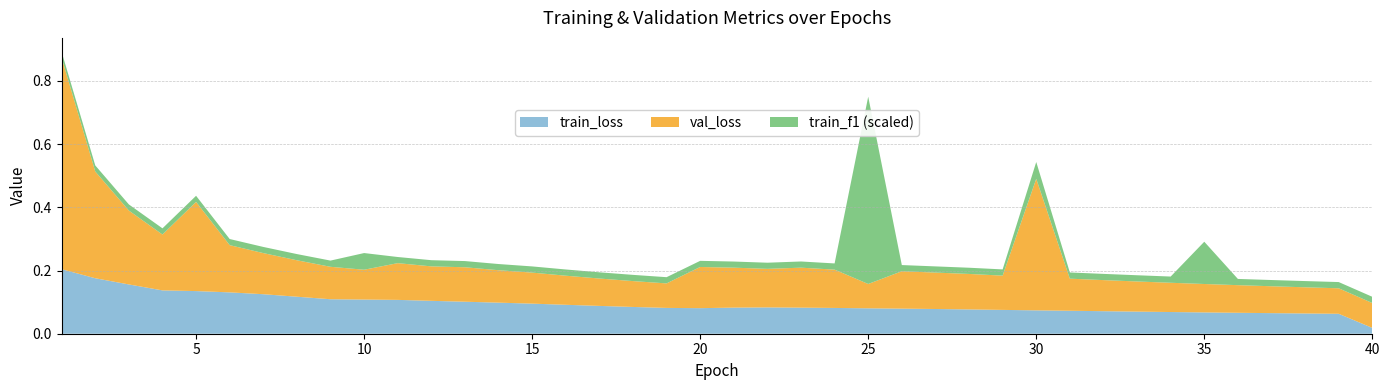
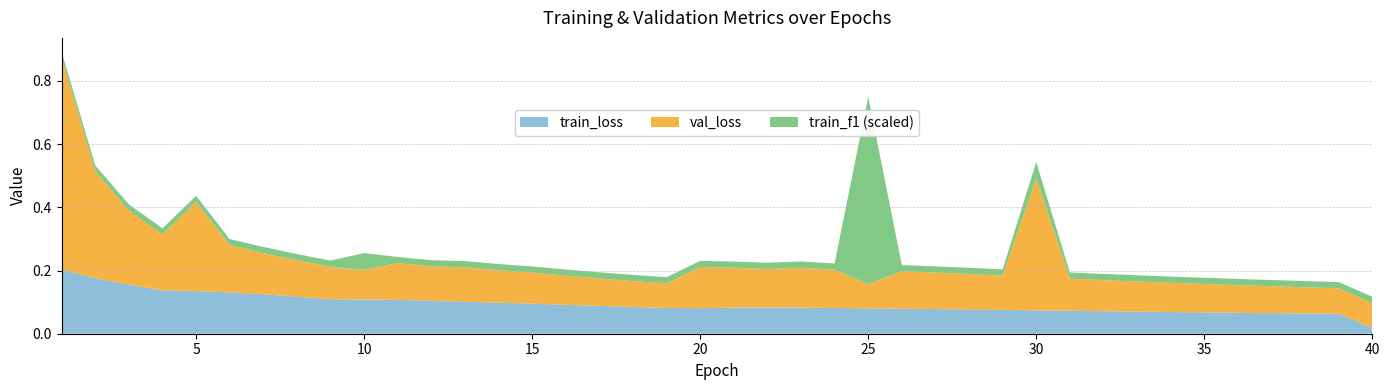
  {
    "train_loss": {
      "5": 0.13,
      "10": 0.11,
      "15": 0.10,
      "20": 0.08,
      "25": 0.08,
      "30": 0.07,
      "35": 0.07,
      "40": 0.02
    },
    "val_loss": {
      "5": 0.28,
      "10": 0.09,
      "15": 0.10,
      "20": 0.13,
      "25": 0.08,
      "30": 0.42,
      "35": 0.09,
      "40": 0.08
    },
    "train_f1 (scaled)": {
      "5": 0.02,
      "10": 0.05,
      "15": 0.02,
      "20": 0.02,
      "25": 0.59,
      "30": 0.05,
-     "35": 0.13,
+     "35": 0.02,
      "40": 0.02
    }
  }
